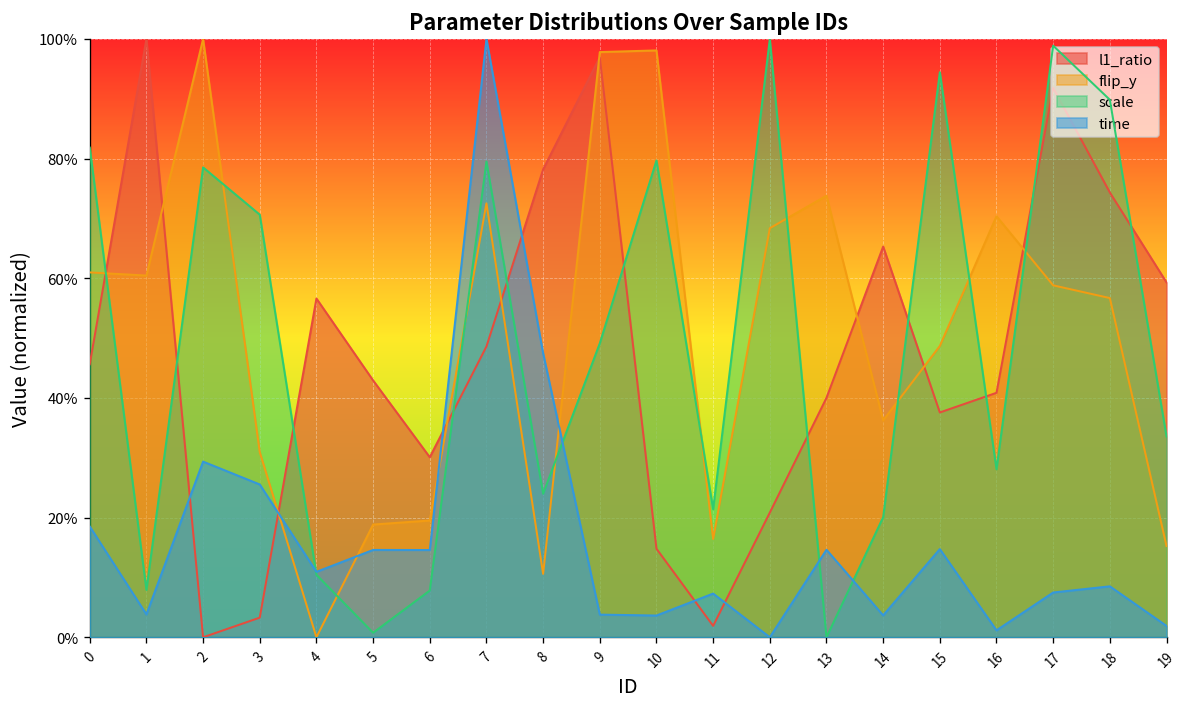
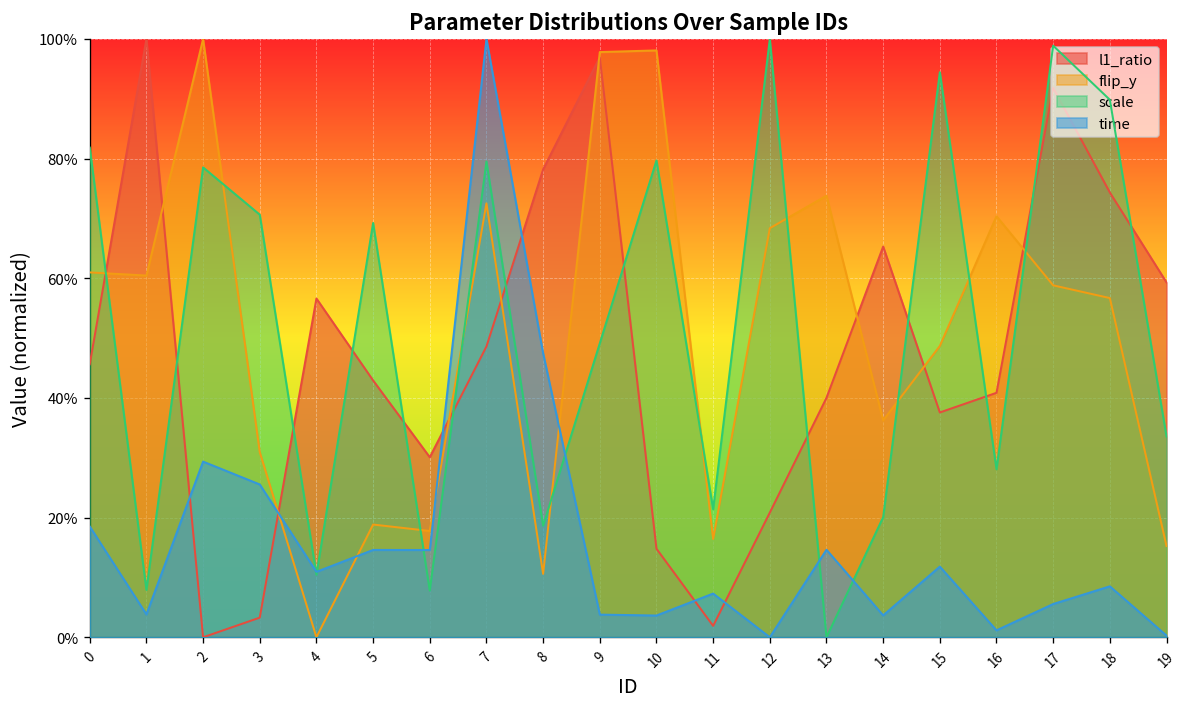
  {
    "l1_ratio": {
      "0": "46%",
      "1": "100%",
      "2": "0%",
      "3": "3%",
      "4": "57%",
      "5": "43%",
      "6": "30%",
      "7": "49%",
      "8": "78%",
      "9": "97%",
      "10": "15%",
      "11": "2%",
      "12": "21%",
      "13": "40%",
      "14": "65%",
      "15": "38%",
      "16": "41%",
      "18": "74%",
      "19": "59%"
    },
    "flip_y": {
      "0": "61%",
      "1": "60%",
      "2": "100%",
      "3": "31%",
      "4": "0%",
      "5": "19%",
-     "6": "20%",
+     "6": "18%",
      "7": "73%",
      "8": "11%",
      "9": "98%",
      "10": "98%",
      "11": "16%",
      "12": "68%",
      "13": "74%",
      "14": "36%",
      "15": "49%",
      "16": "70%",
      "17": "59%",
      "18": "57%",
      "19": "15%"
    },
    "scale": {
      "0": "82%",
      "1": "8%",
      "2": "79%",
      "3": "71%",
-     "5": "1%",
+     "5": "69%",
      "6": "8%",
      "7": "80%",
-     "8": "24%",
+     "8": "19%",
      "9": "49%",
      "10": "80%",
      "11": "21%",
      "12": "100%",
      "13": "0%",
      "14": "20%",
      "15": "94%",
      "16": "28%",
      "17": "99%",
      "19": "34%"
    },
    "time": {
      "0": "19%",
      "1": "4%",
      "2": "29%",
      "3": "26%",
      "5": "15%",
      "6": "15%",
      "7": "100%",
      "8": "47%",
      "9": "4%",
      "10": "4%",
      "11": "7%",
      "12": "0%",
      "13": "15%",
      "14": "4%",
-     "15": "15%",
+     "15": "12%",
      "16": "1%",
-     "17": "7%",
+     "17": "6%",
      "18": "9%",
-     "19": "2%"
+     "19": "0%"
    }
  }
